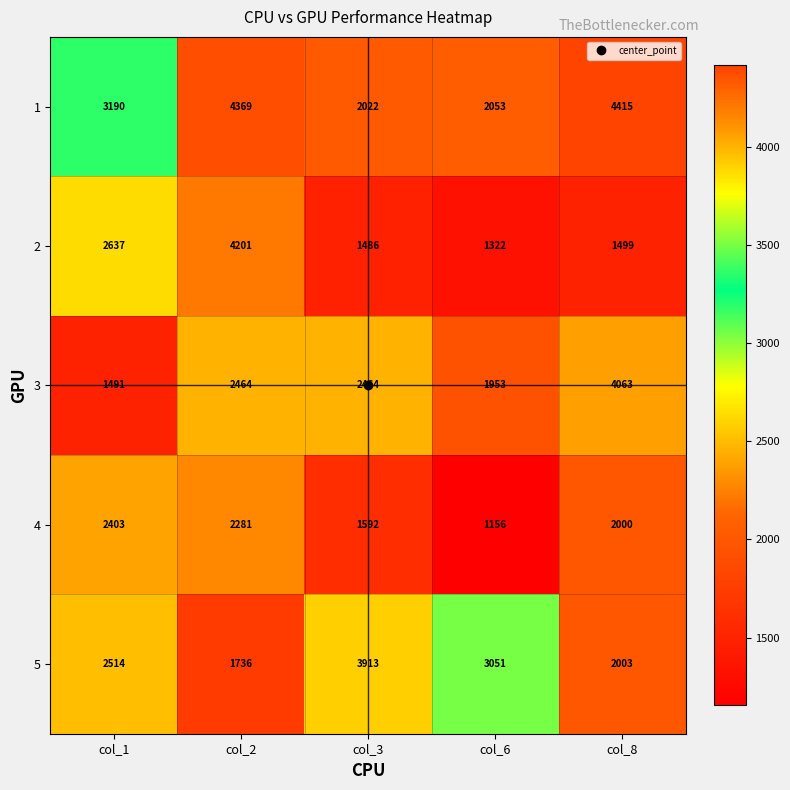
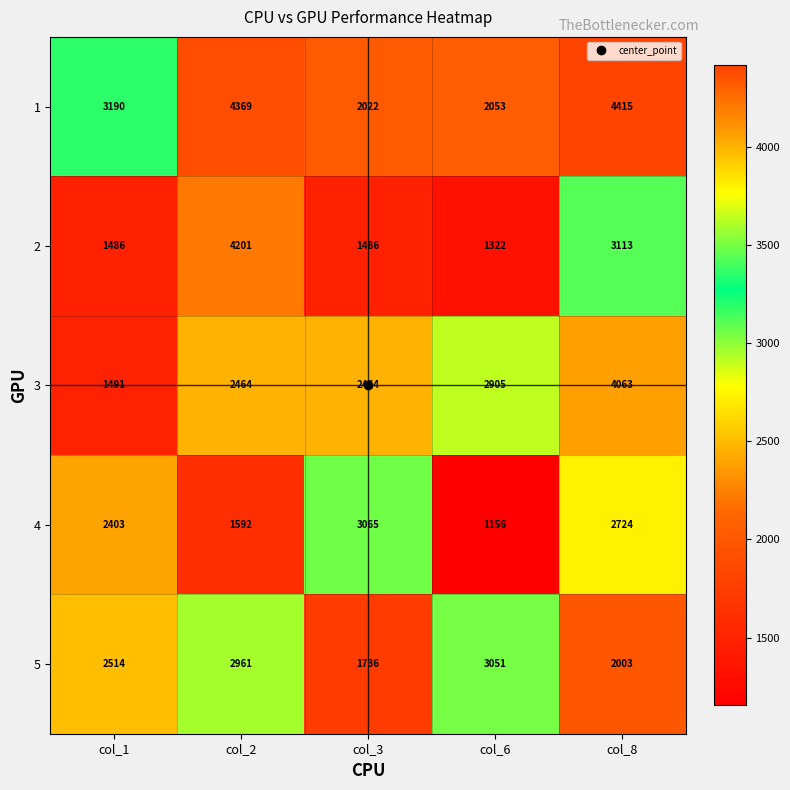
  {
    "1": {
      "col_1": 3190,
      "col_2": 4369,
      "col_3": 2022,
      "col_6": 2053,
      "col_8": 4415
    },
    "2": {
-     "col_1": 2637,
+     "col_1": 1486,
      "col_2": 4201,
      "col_3": 1486,
      "col_6": 1322,
-     "col_8": 1499
+     "col_8": 3113
    },
    "3": {
      "col_1": 1491,
      "col_2": 2464,
-     "col_6": 1953,
+     "col_6": 2905,
      "col_8": 4063
    },
    "4": {
      "col_1": 2403,
-     "col_2": 2281,
-     "col_3": 1592,
+     "col_2": 1592,
+     "col_3": 3065,
      "col_6": 1156,
-     "col_8": 2000
+     "col_8": 2724
    },
    "5": {
      "col_1": 2514,
-     "col_2": 1736,
-     "col_3": 3913,
+     "col_2": 2961,
+     "col_3": 1736,
      "col_6": 3051,
      "col_8": 2003
    }
  }
